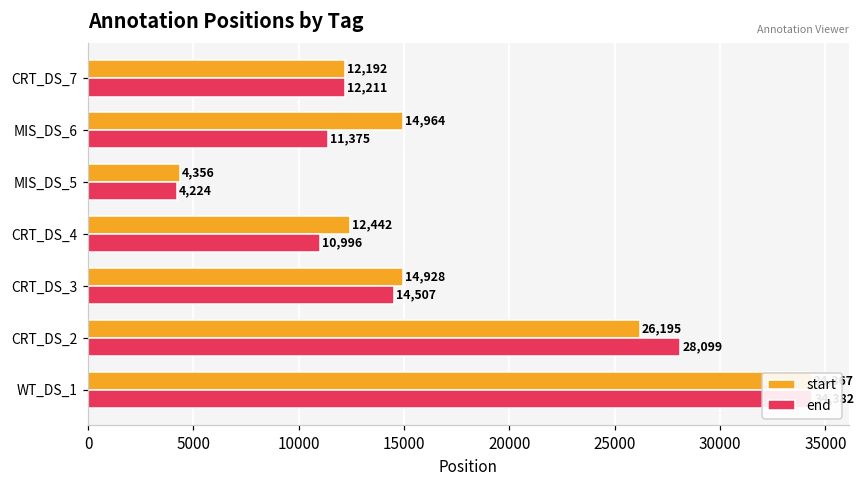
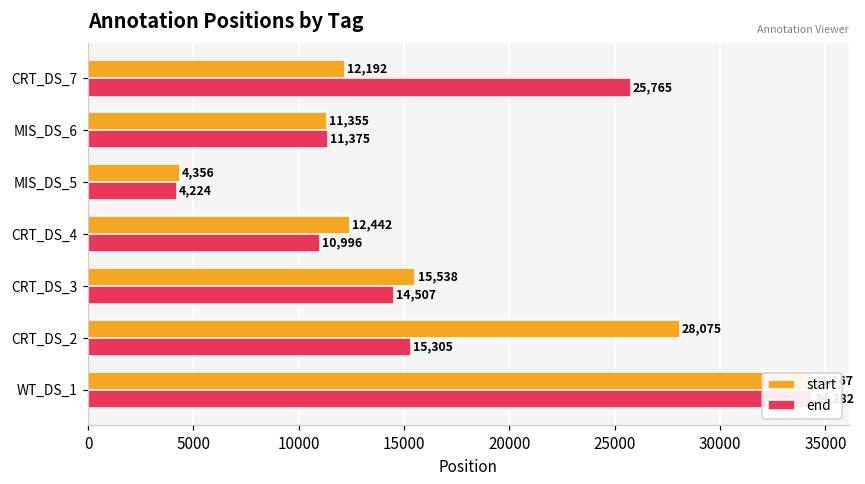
  {
    "start": {
      "CRT_DS_7": "12,192",
-     "MIS_DS_6": "14,964",
+     "MIS_DS_6": "11,355",
      "MIS_DS_5": "4,356",
      "CRT_DS_4": "12,442",
-     "CRT_DS_3": "14,928",
-     "CRT_DS_2": "26,195"
+     "CRT_DS_3": "15,538",
+     "CRT_DS_2": "28,075"
    },
    "end": {
-     "CRT_DS_7": "12,211",
+     "CRT_DS_7": "25,765",
      "MIS_DS_6": "11,375",
      "MIS_DS_5": "4,224",
      "CRT_DS_4": "10,996",
      "CRT_DS_3": "14,507",
-     "CRT_DS_2": "28,099"
+     "CRT_DS_2": "15,305"
    }
  }
